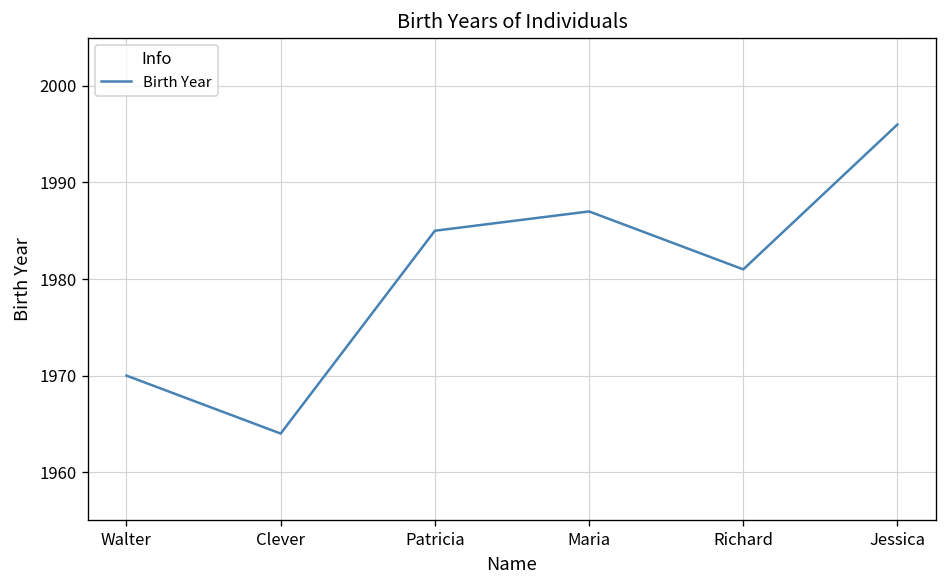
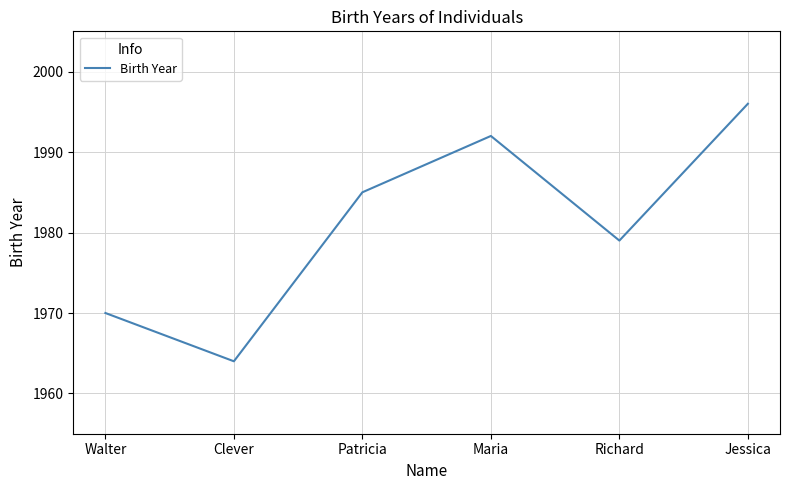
  {
    "Walter": 1970,
    "Clever": 1964,
    "Patricia": 1985,
-   "Maria": 1987,
-   "Richard": 1981,
+   "Maria": 1992,
+   "Richard": 1979,
    "Jessica": 1996
  }
